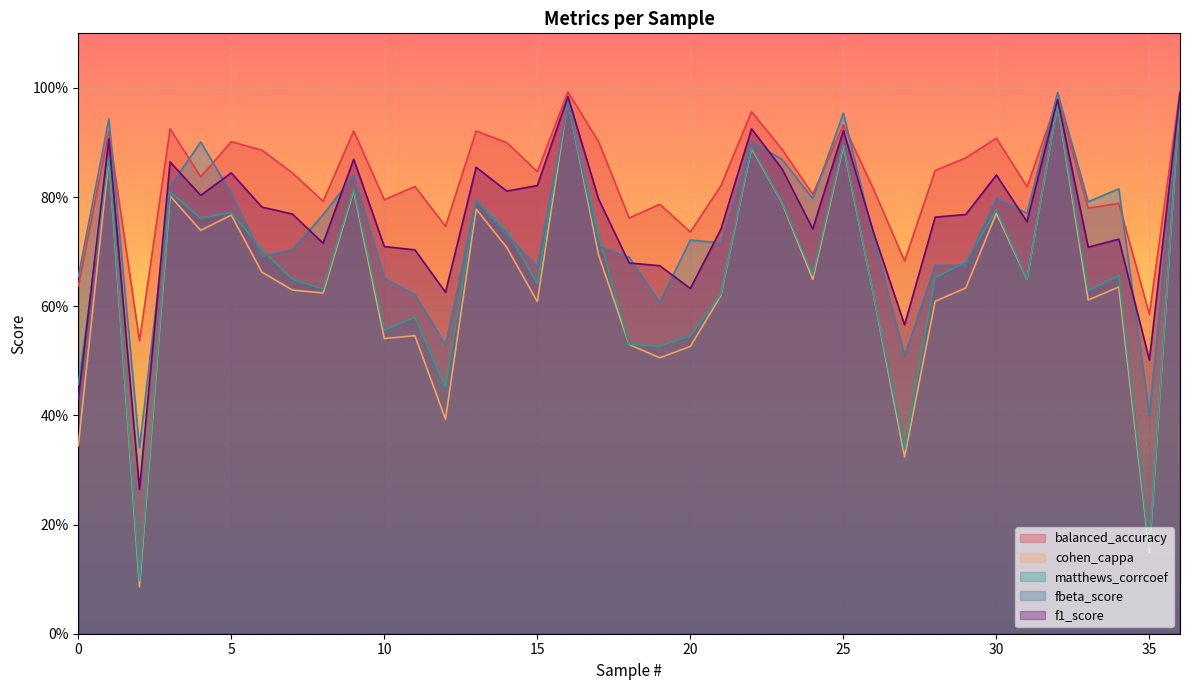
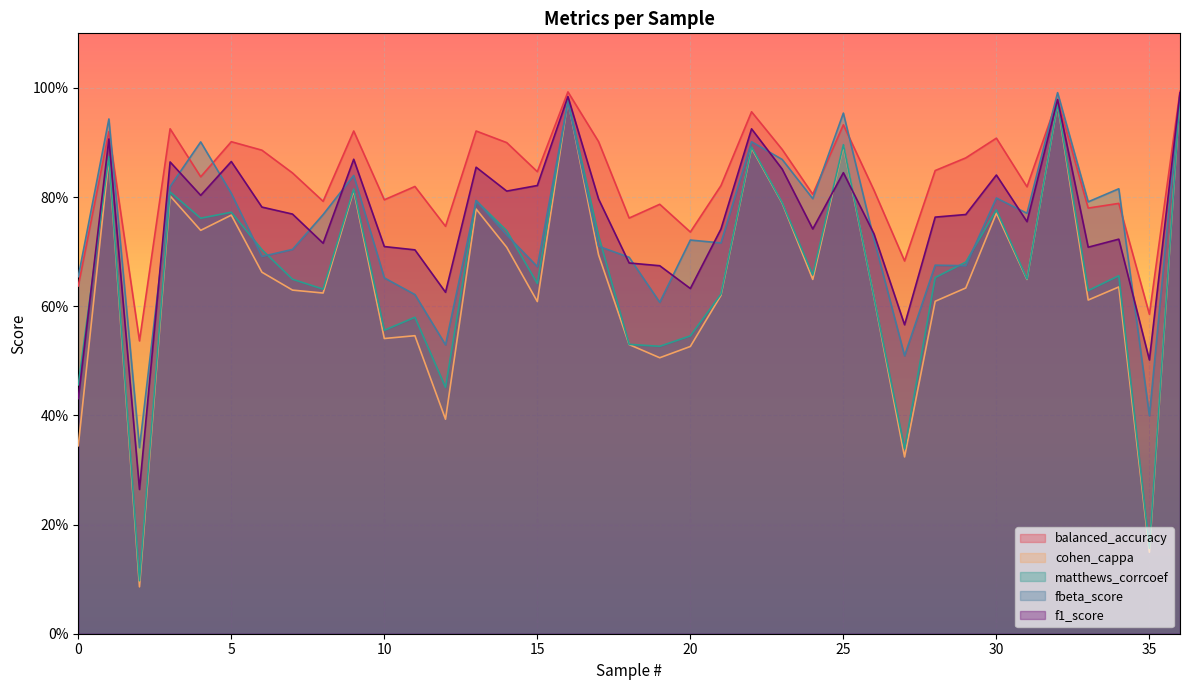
  {
    "f1_score": {
      "0": "43%",
-     "5": "84%",
+     "5": "87%",
      "10": "71%",
      "15": "82%",
      "20": "63%",
-     "25": "92%",
+     "25": "84%",
      "30": "84%",
      "35": "50%"
    }
  }
